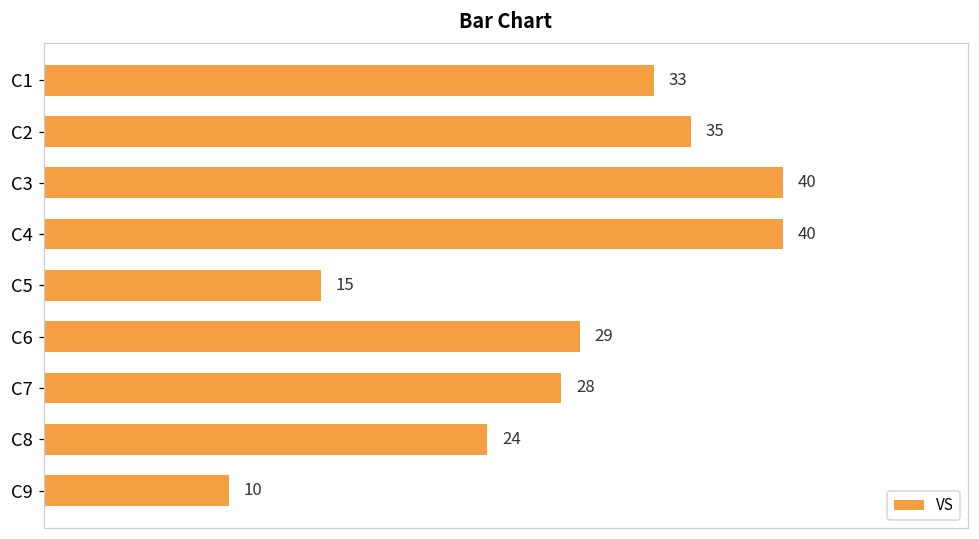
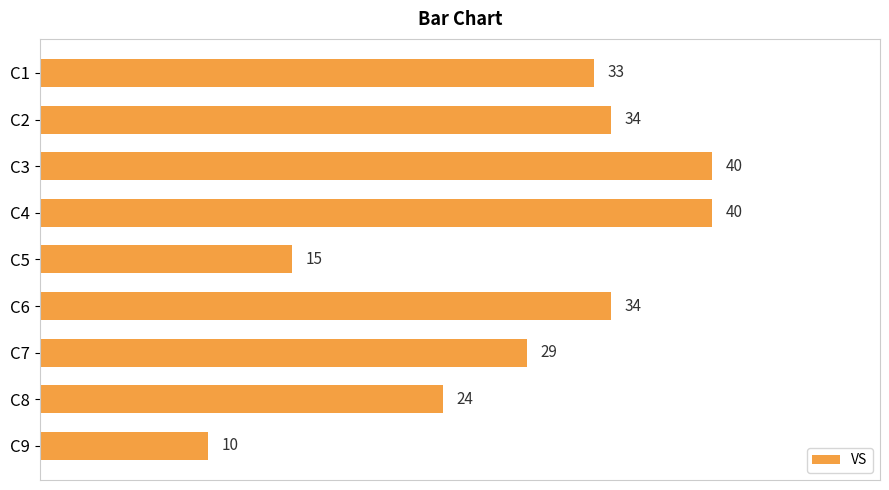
  {
    "C1": 33,
-   "C2": 35,
+   "C2": 34,
    "C3": 40,
    "C4": 40,
    "C5": 15,
-   "C6": 29,
-   "C7": 28,
+   "C6": 34,
+   "C7": 29,
    "C8": 24,
    "C9": 10
  }
